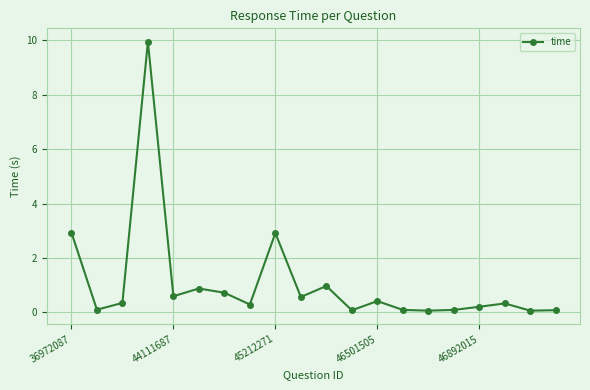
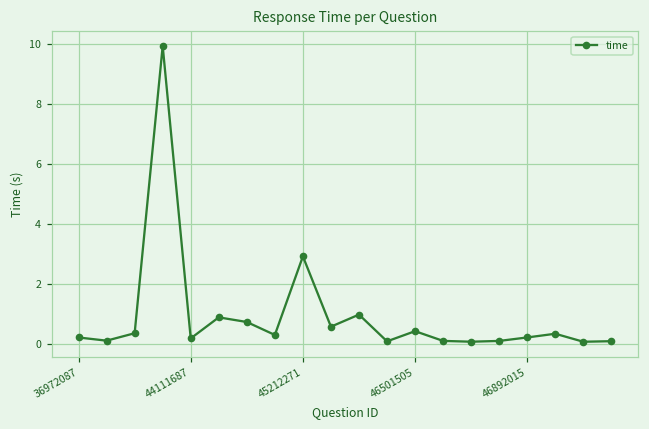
  {
-   "36972087": 2.9,
-   "44111687": 0.6,
+   "36972087": 0.2,
+   "44111687": 0.2,
    "45212271": 2.9,
    "46501505": 0.4,
    "46892015": 0.2
  }
